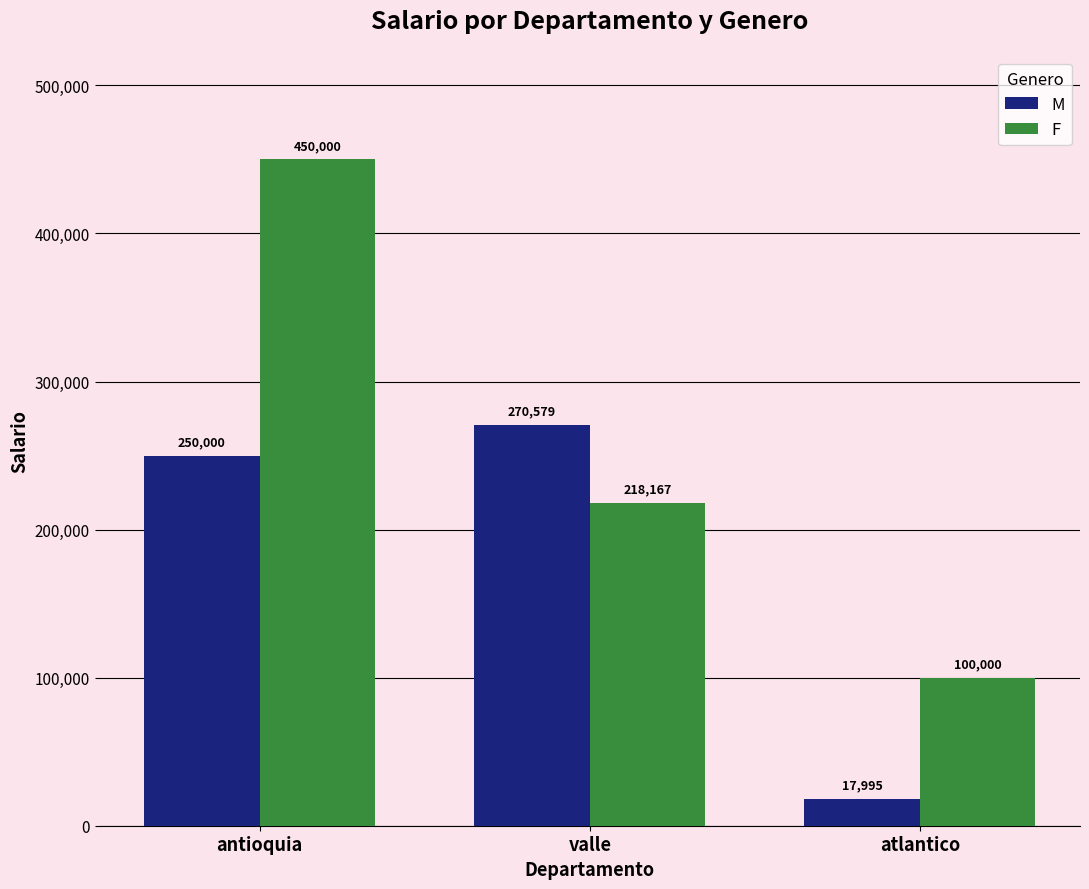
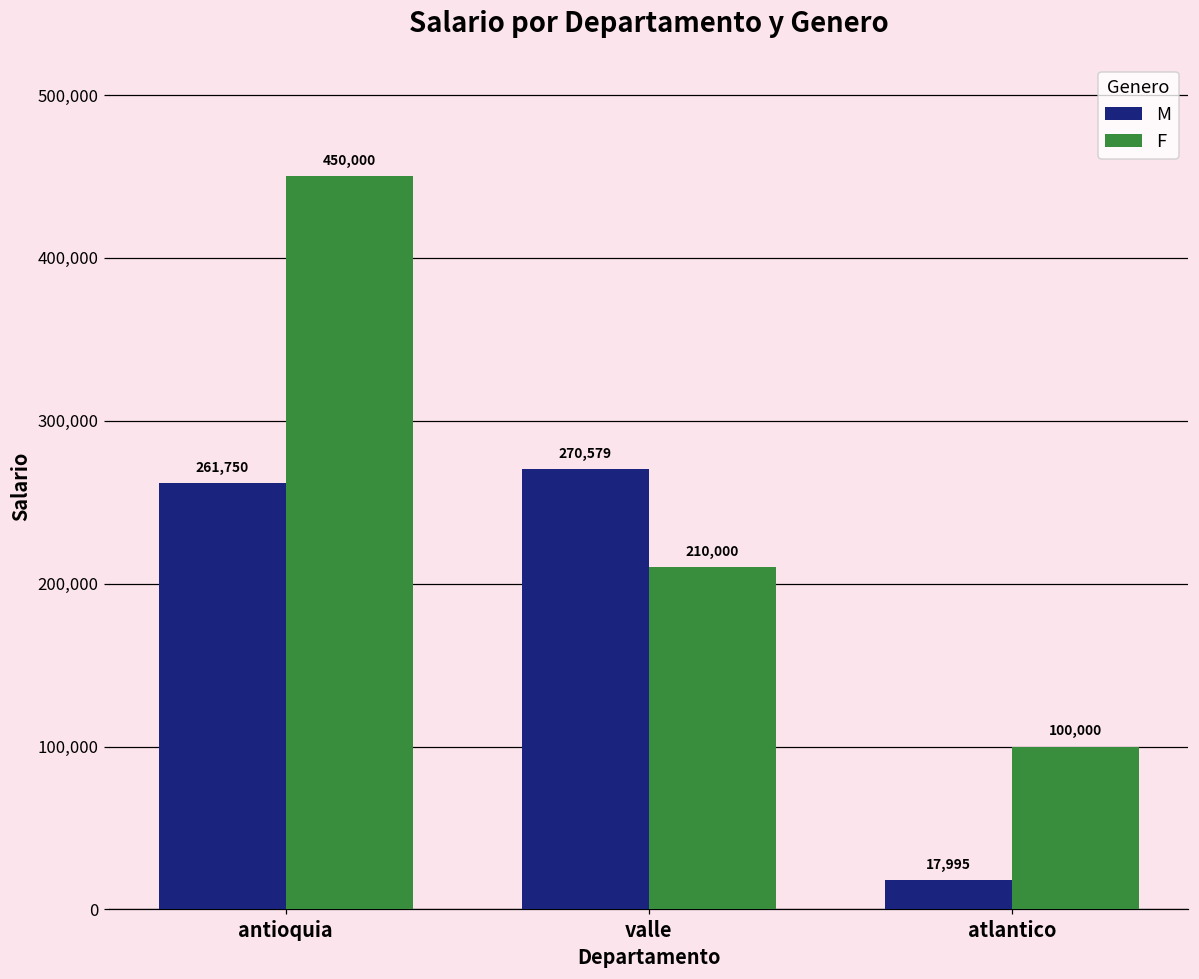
  {
    "M": {
-     "antioquia": "250,000",
+     "antioquia": "261,750",
      "valle": "270,579",
      "atlantico": "17,995"
    },
    "F": {
      "antioquia": "450,000",
-     "valle": "218,167",
+     "valle": "210,000",
      "atlantico": "100,000"
    }
  }
